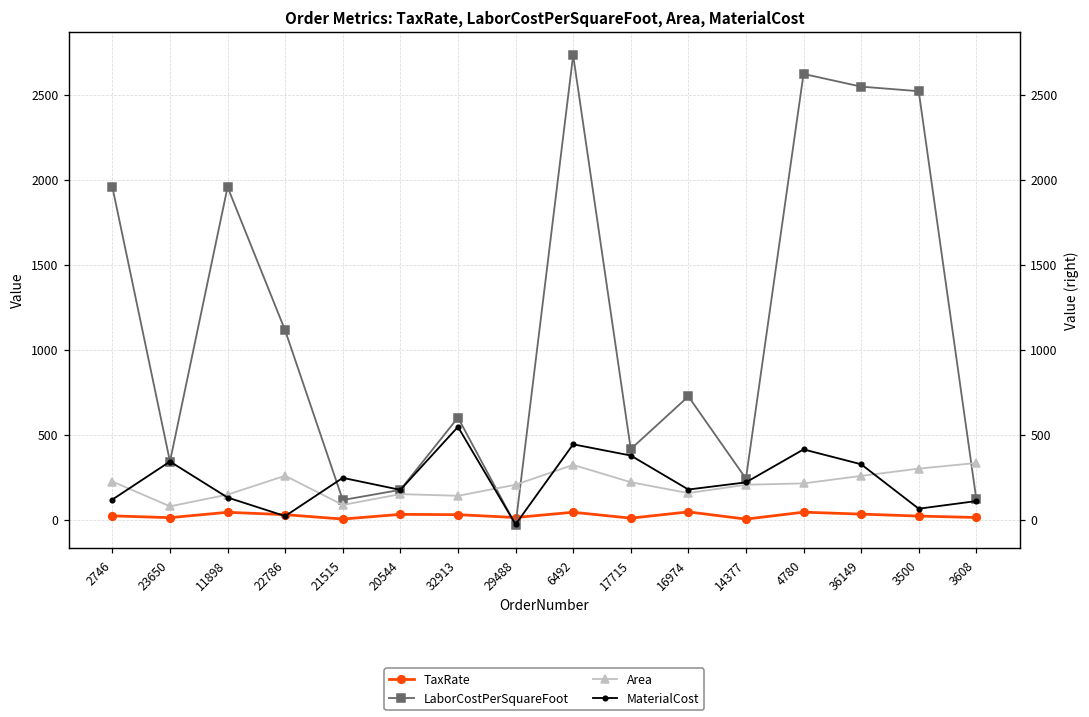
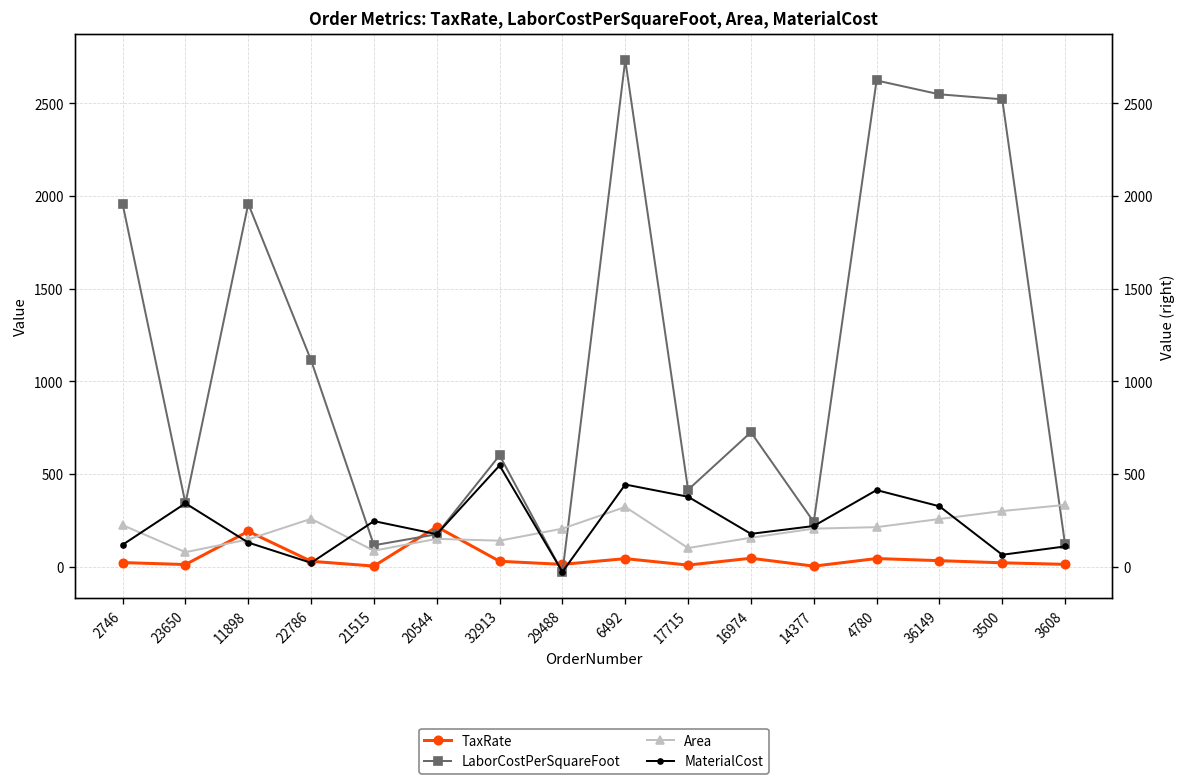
  {
    "TaxRate": {
      "2746": 20,
      "23650": 10,
-     "11898": 40,
+     "11898": 190,
      "21515": 0,
-     "20544": 30,
+     "20544": 220,
      "32913": 30,
      "29488": 10,
      "6492": 40,
      "17715": 10,
      "16974": 50,
      "14377": 0,
      "4780": 40,
      "36149": 30,
      "3500": 20,
      "3608": 10
    },
    "LaborCostPerSquareFoot": {
      "2746": 1960,
      "11898": 1960,
      "22786": 1110,
      "21515": 120,
      "32913": 600,
      "6492": 2730,
      "17715": 410,
      "16974": 730,
      "14377": 240,
      "4780": 2620,
      "36149": 2550,
      "3500": 2520
    },
    "Area": {
      "2746": 220,
      "23650": 80,
      "11898": 150,
      "22786": 260,
      "21515": 90,
      "20544": 150,
      "32913": 140,
      "29488": 210,
      "6492": 320,
-     "17715": 220,
+     "17715": 100,
      "16974": 160,
      "4780": 210,
      "36149": 260,
      "3500": 300,
      "3608": 330
    },
    "MaterialCost": {
      "2746": 120,
      "11898": 130,
      "21515": 250,
      "32913": 550,
      "6492": 440,
      "17715": 380,
      "16974": 180,
      "4780": 410,
      "36149": 330,
      "3500": 60
    }
  }
